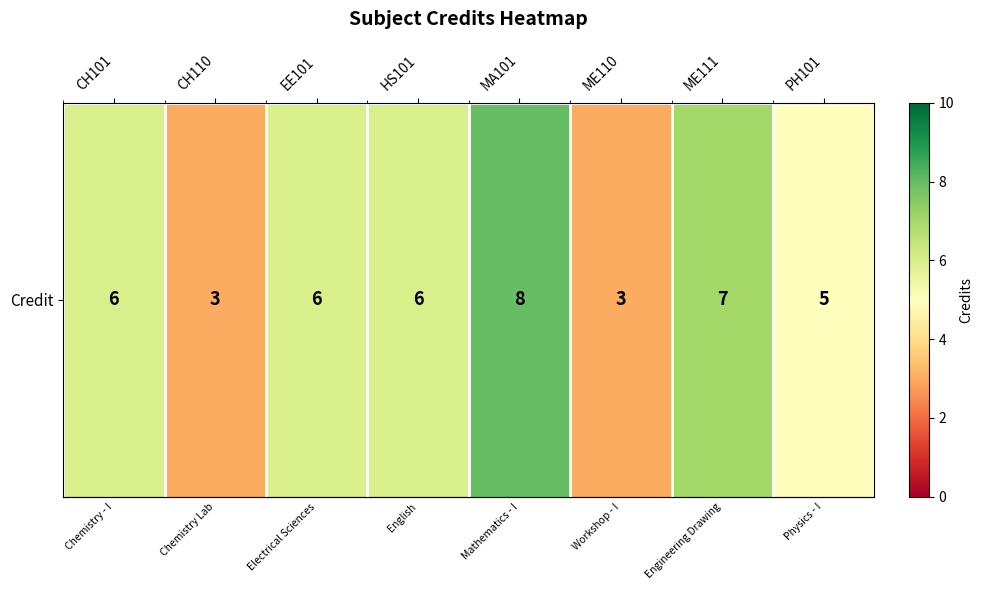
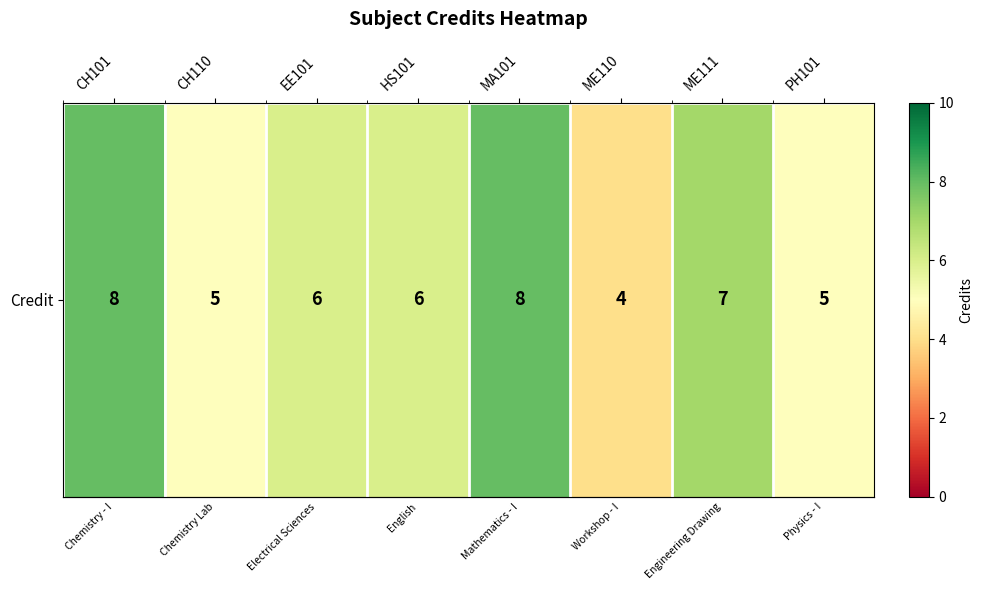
  {
    "Credit": {
-     "CH101": 6,
-     "CH110": 3,
+     "CH101": 8,
+     "CH110": 5,
      "EE101": 6,
      "HS101": 6,
      "MA101": 8,
-     "ME110": 3,
+     "ME110": 4,
      "ME111": 7,
      "PH101": 5
    }
  }
